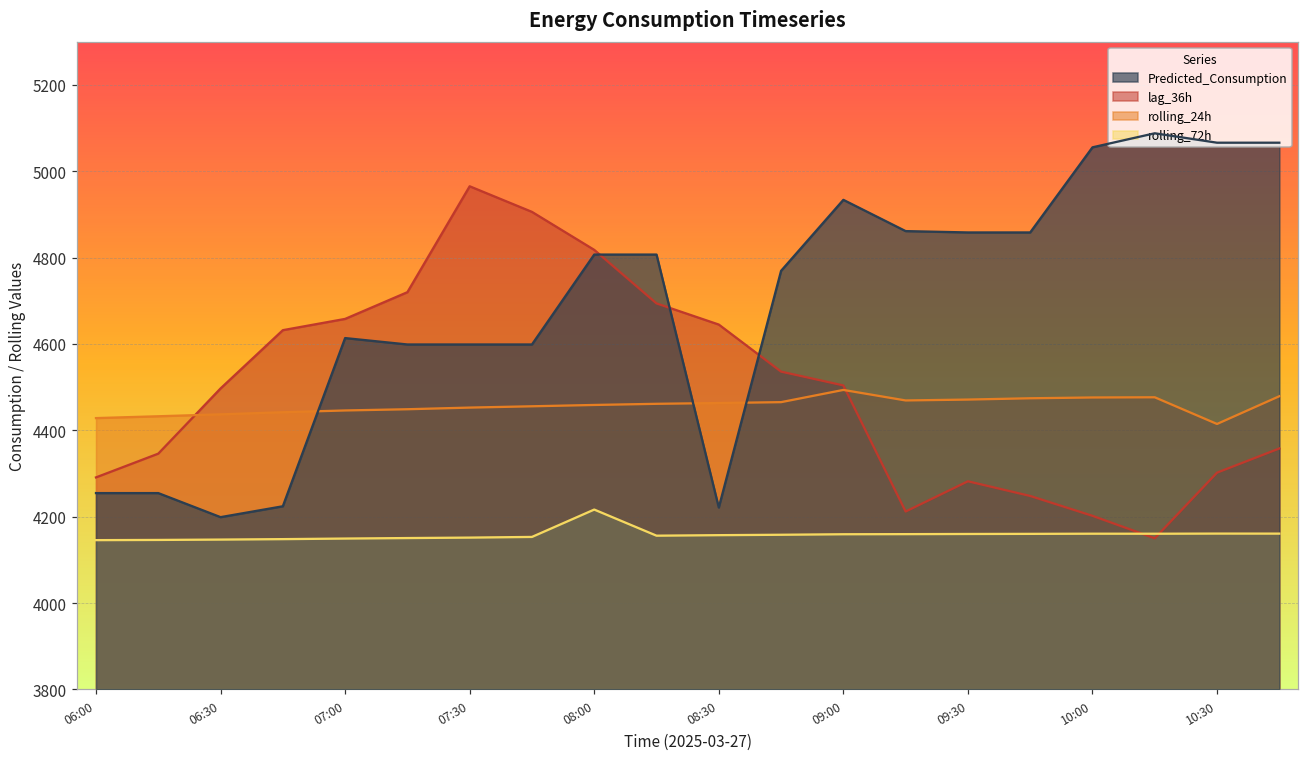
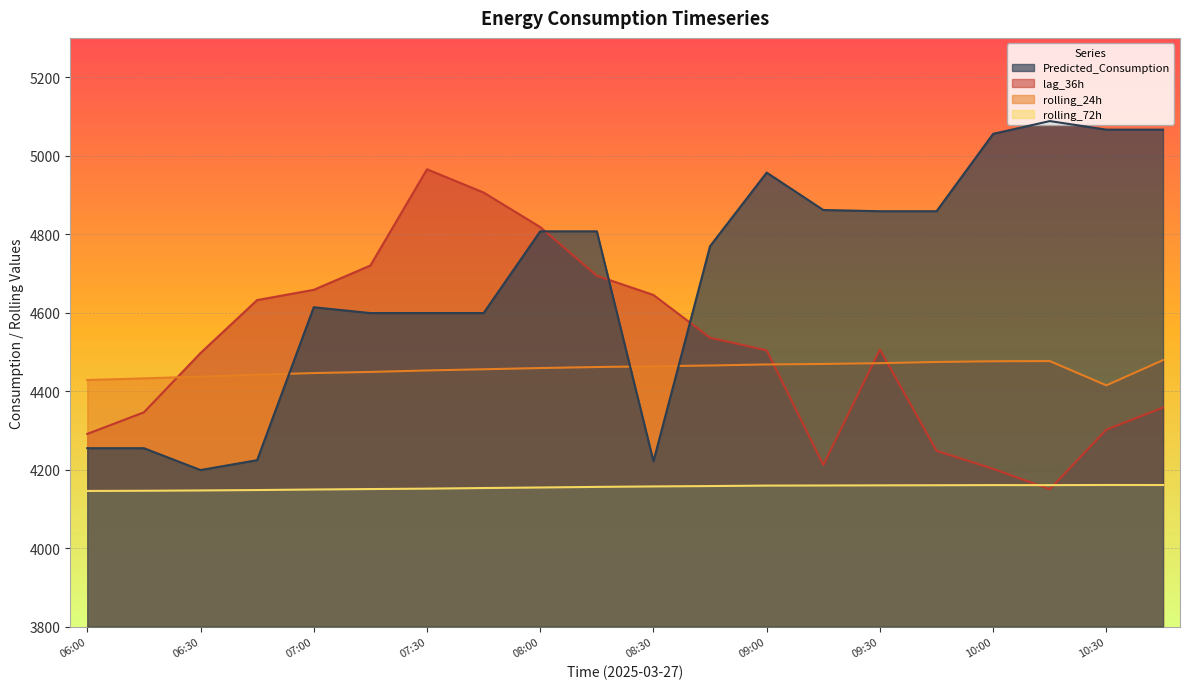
  {
    "Predicted_Consumption": {
      "06:00": 4250,
      "06:30": 4200,
      "07:00": 4610,
      "07:30": 4600,
      "08:00": 4810,
      "08:30": 4220,
-     "09:00": 4930,
+     "09:00": 4960,
      "09:30": 4860,
      "10:00": 5060,
      "10:30": 5070
    },
    "lag_36h": {
      "06:00": 4290,
      "06:30": 4500,
      "07:00": 4660,
      "07:30": 4970,
      "08:00": 4820,
      "08:30": 4650,
      "09:00": 4500,
-     "09:30": 4280,
+     "09:30": 4510,
      "10:00": 4200,
      "10:30": 4300
    },
    "rolling_24h": {
      "06:00": 4430,
      "06:30": 4440,
      "07:00": 4450,
      "07:30": 4450,
      "08:00": 4460,
      "08:30": 4460,
-     "09:00": 4490,
+     "09:00": 4470,
      "09:30": 4470,
      "10:00": 4480,
      "10:30": 4410
    },
    "rolling_72h": {
      "06:00": 4150,
      "06:30": 4150,
      "07:00": 4150,
      "07:30": 4150,
-     "08:00": 4220,
+     "08:00": 4150,
      "08:30": 4160,
      "09:00": 4160,
      "09:30": 4160,
      "10:00": 4160,
      "10:30": 4160
    }
  }
